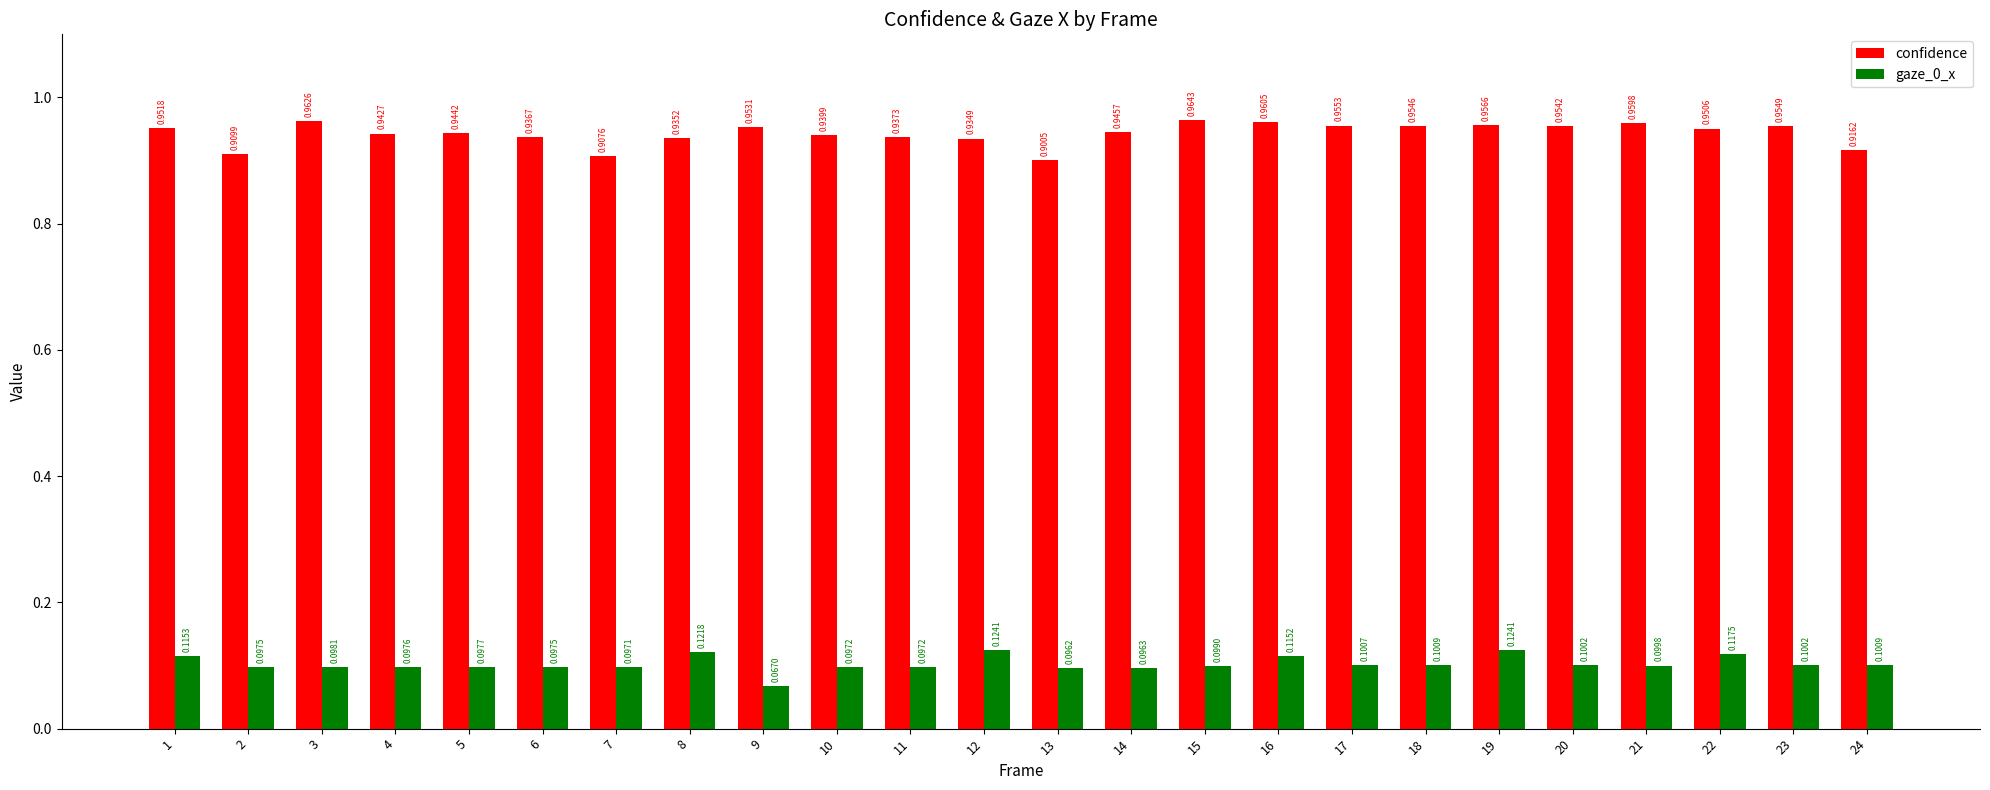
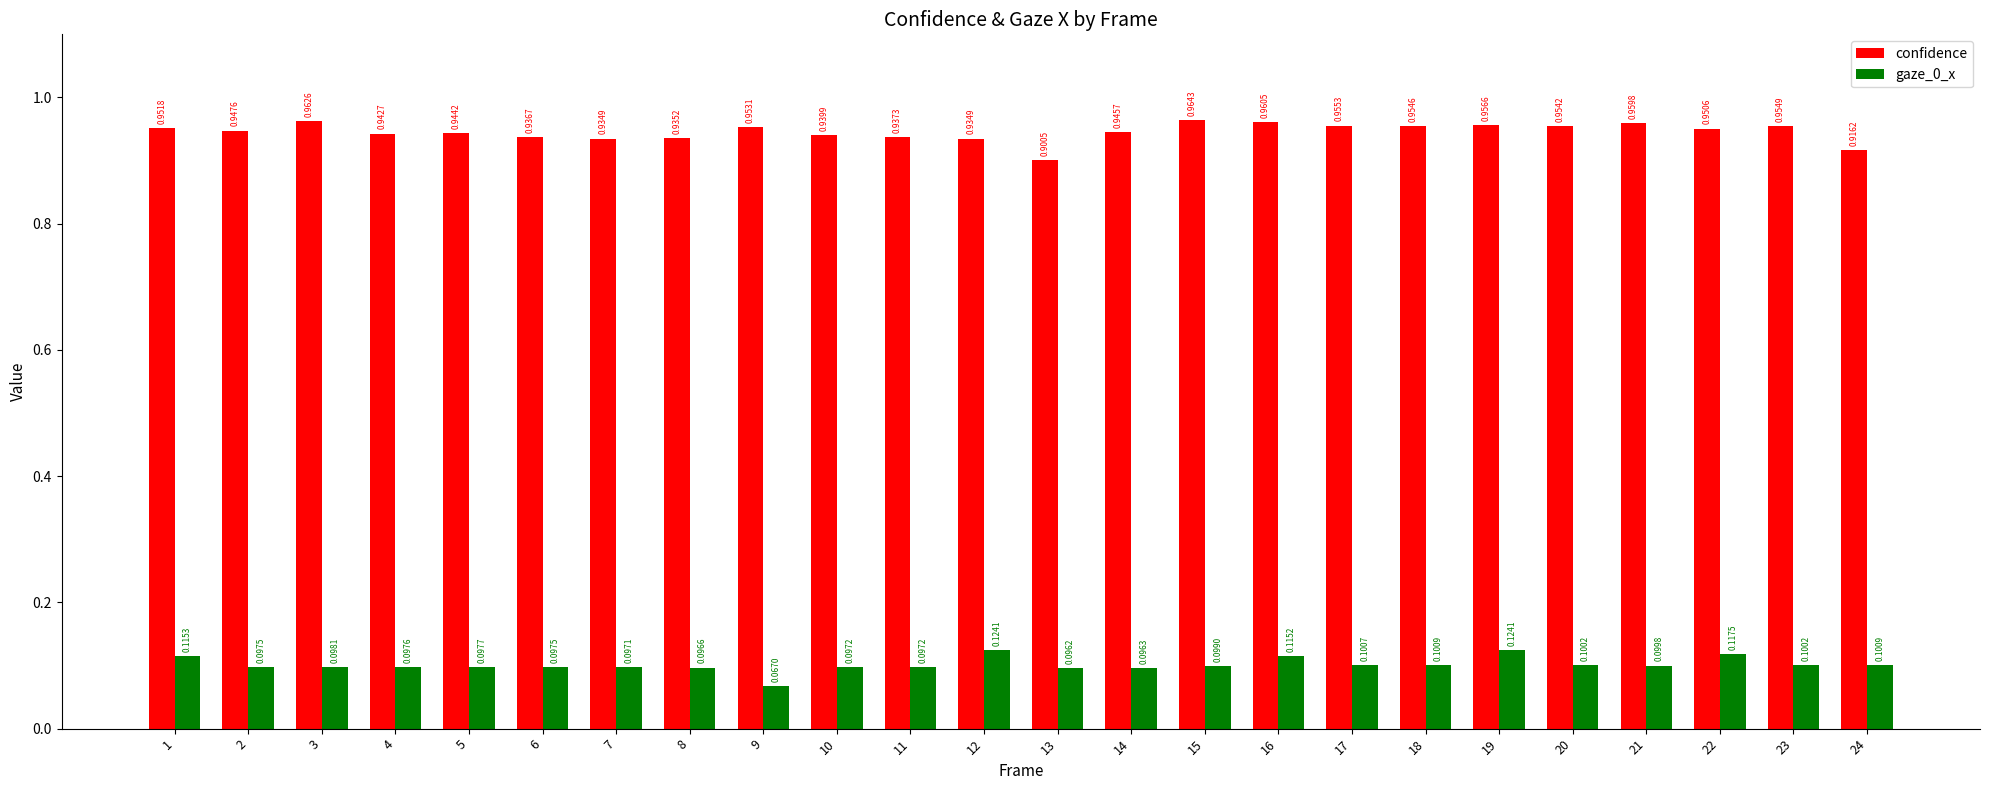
  {
    "confidence": {
      "1": 0.9518,
-     "2": 0.9099,
+     "2": 0.9476,
      "3": 0.9626,
      "4": 0.9427,
      "5": 0.9442,
      "6": 0.9367,
-     "7": 0.9076,
+     "7": 0.9349,
      "8": 0.9352,
      "9": 0.9531,
      "10": 0.9399,
      "11": 0.9373,
      "12": 0.9349,
      "13": 0.9005,
      "14": 0.9457,
      "15": 0.9643,
      "16": 0.9605,
      "17": 0.9553,
      "18": 0.9546,
      "19": 0.9566,
      "20": 0.9542,
      "21": 0.9598,
      "22": 0.9506,
      "23": 0.9549,
      "24": 0.9162
    },
    "gaze_0_x": {
      "1": 0.1153,
      "2": 0.0975,
      "3": 0.0981,
      "4": 0.0976,
      "5": 0.0977,
      "6": 0.0975,
      "7": 0.0971,
-     "8": 0.1218,
+     "8": 0.0966,
      "9": 0.0670,
      "10": 0.0972,
      "11": 0.0972,
      "12": 0.1241,
      "13": 0.0962,
      "14": 0.0963,
      "15": 0.0990,
      "16": 0.1152,
      "17": 0.1007,
      "18": 0.1009,
      "19": 0.1241,
      "20": 0.1002,
      "21": 0.0998,
      "22": 0.1175,
      "23": 0.1002,
      "24": 0.1009
    }
  }
